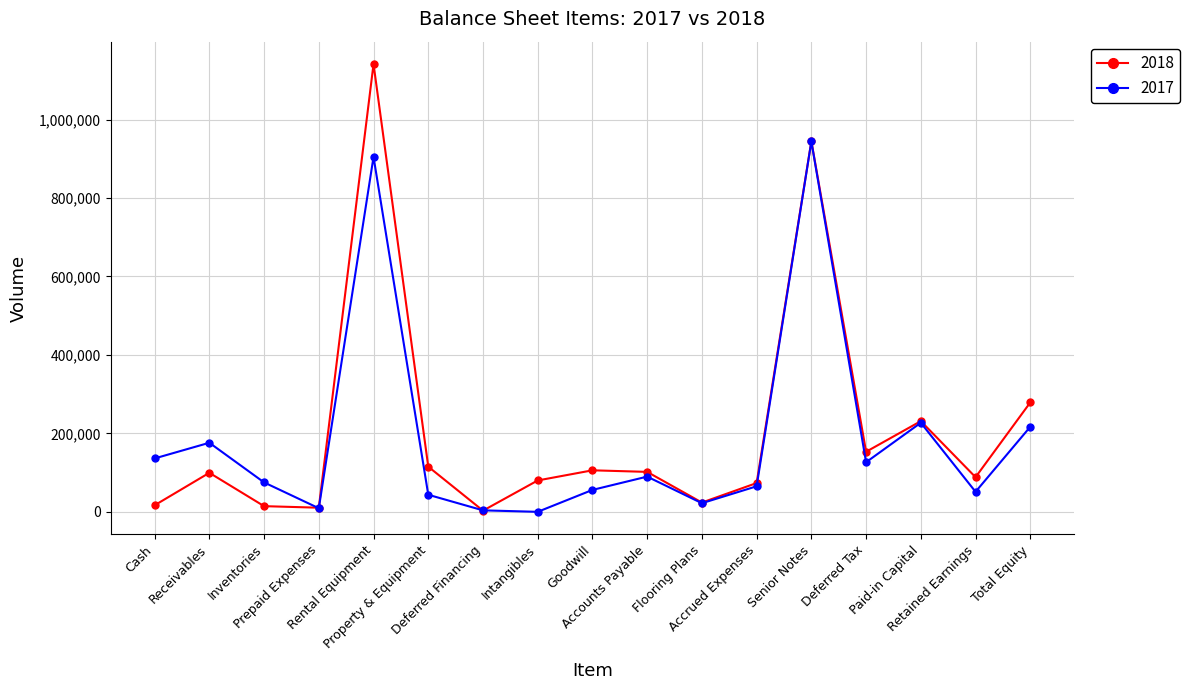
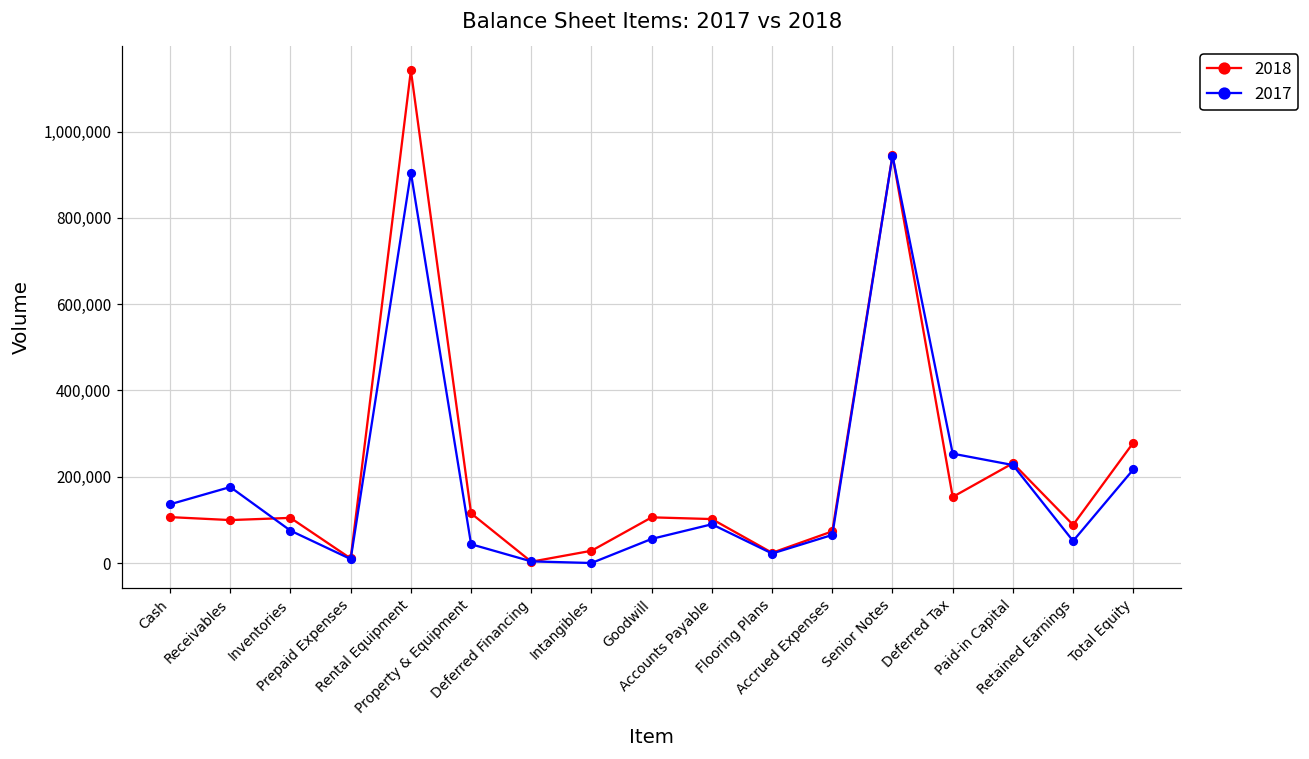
  {
    "2018": {
-     "Cash": "20,000",
+     "Cash": "110,000",
      "Receivables": "100,000",
-     "Inventories": "10,000",
+     "Inventories": "100,000",
      "Rental Equipment": "1,140,000",
      "Property & Equipment": "120,000",
-     "Intangibles": "80,000",
+     "Intangibles": "30,000",
      "Goodwill": "110,000",
      "Accounts Payable": "100,000",
      "Accrued Expenses": "70,000",
      "Deferred Tax": "150,000",
      "Retained Earnings": "90,000",
      "Total Equity": "280,000"
    },
    "2017": {
      "Cash": "140,000",
      "Receivables": "180,000",
      "Inventories": "80,000",
      "Rental Equipment": "900,000",
      "Property & Equipment": "40,000",
      "Intangibles": "0",
      "Goodwill": "60,000",
      "Accounts Payable": "90,000",
      "Accrued Expenses": "70,000",
-     "Deferred Tax": "130,000",
+     "Deferred Tax": "250,000",
      "Retained Earnings": "50,000",
      "Total Equity": "220,000"
    }
  }
